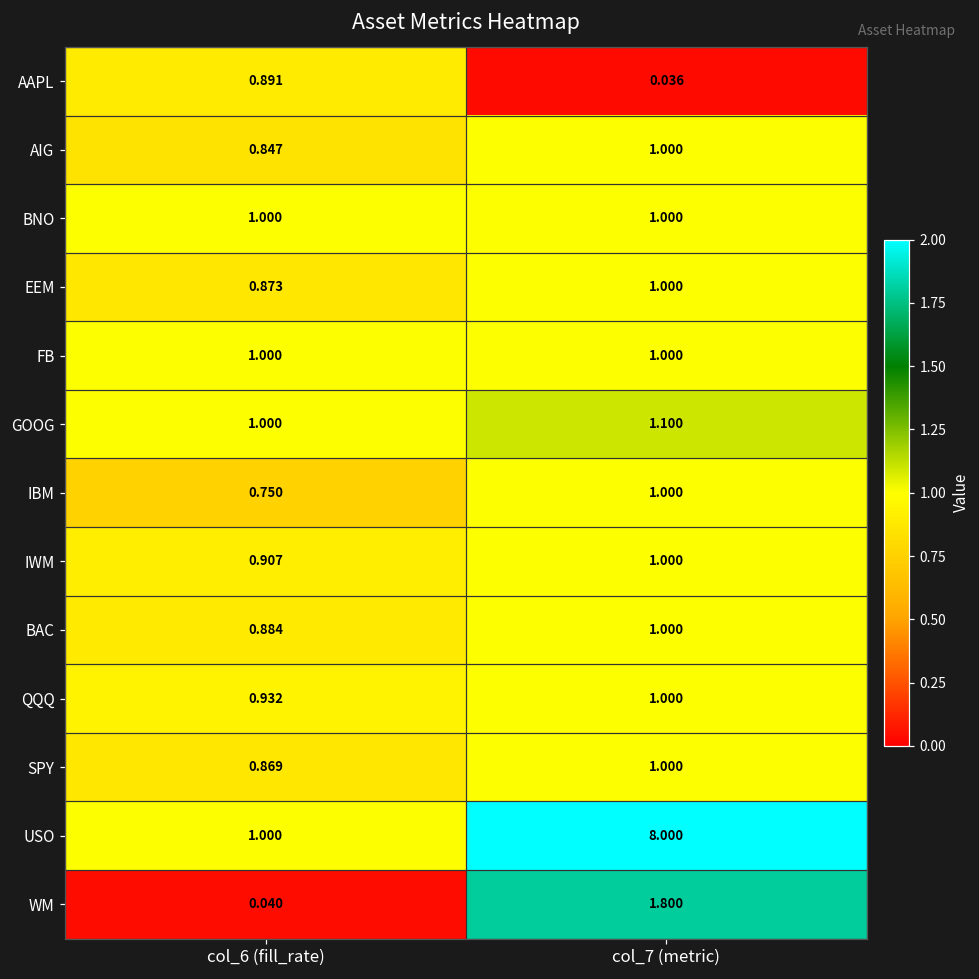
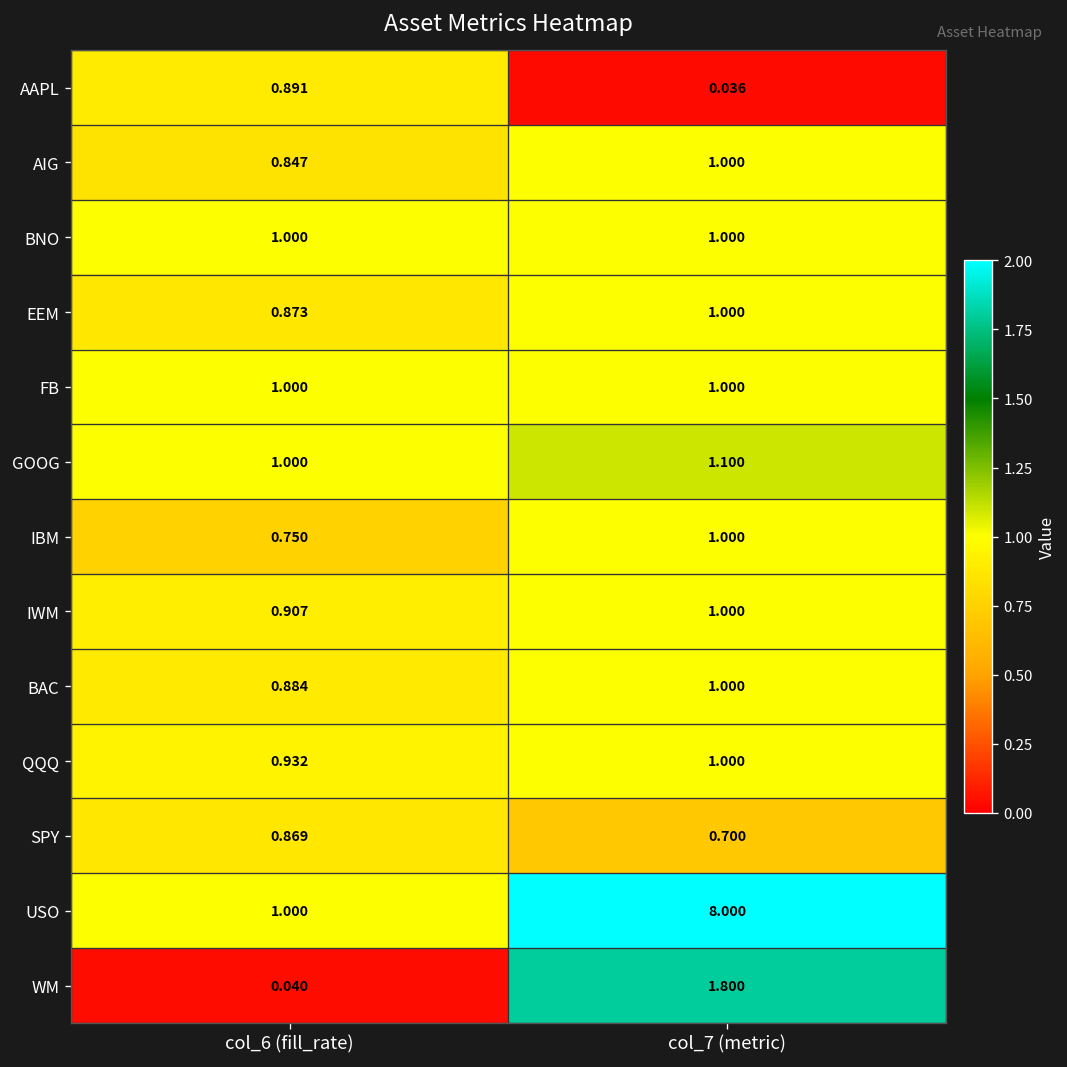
  {
    "AAPL": {
      "col_6 (fill_rate)": 0.891,
      "col_7 (metric)": 0.036
    },
    "AIG": {
      "col_6 (fill_rate)": 0.847,
      "col_7 (metric)": 1.000
    },
    "BNO": {
      "col_6 (fill_rate)": 1.000,
      "col_7 (metric)": 1.000
    },
    "EEM": {
      "col_6 (fill_rate)": 0.873,
      "col_7 (metric)": 1.000
    },
    "FB": {
      "col_6 (fill_rate)": 1.000,
      "col_7 (metric)": 1.000
    },
    "GOOG": {
      "col_6 (fill_rate)": 1.000,
      "col_7 (metric)": 1.100
    },
    "IBM": {
      "col_6 (fill_rate)": 0.750,
      "col_7 (metric)": 1.000
    },
    "IWM": {
      "col_6 (fill_rate)": 0.907,
      "col_7 (metric)": 1.000
    },
    "BAC": {
      "col_6 (fill_rate)": 0.884,
      "col_7 (metric)": 1.000
    },
    "QQQ": {
      "col_6 (fill_rate)": 0.932,
      "col_7 (metric)": 1.000
    },
    "SPY": {
      "col_6 (fill_rate)": 0.869,
-     "col_7 (metric)": 1.000
+     "col_7 (metric)": 0.700
    },
    "USO": {
      "col_6 (fill_rate)": 1.000,
      "col_7 (metric)": 8.000
    },
    "WM": {
      "col_6 (fill_rate)": 0.040,
      "col_7 (metric)": 1.800
    }
  }
